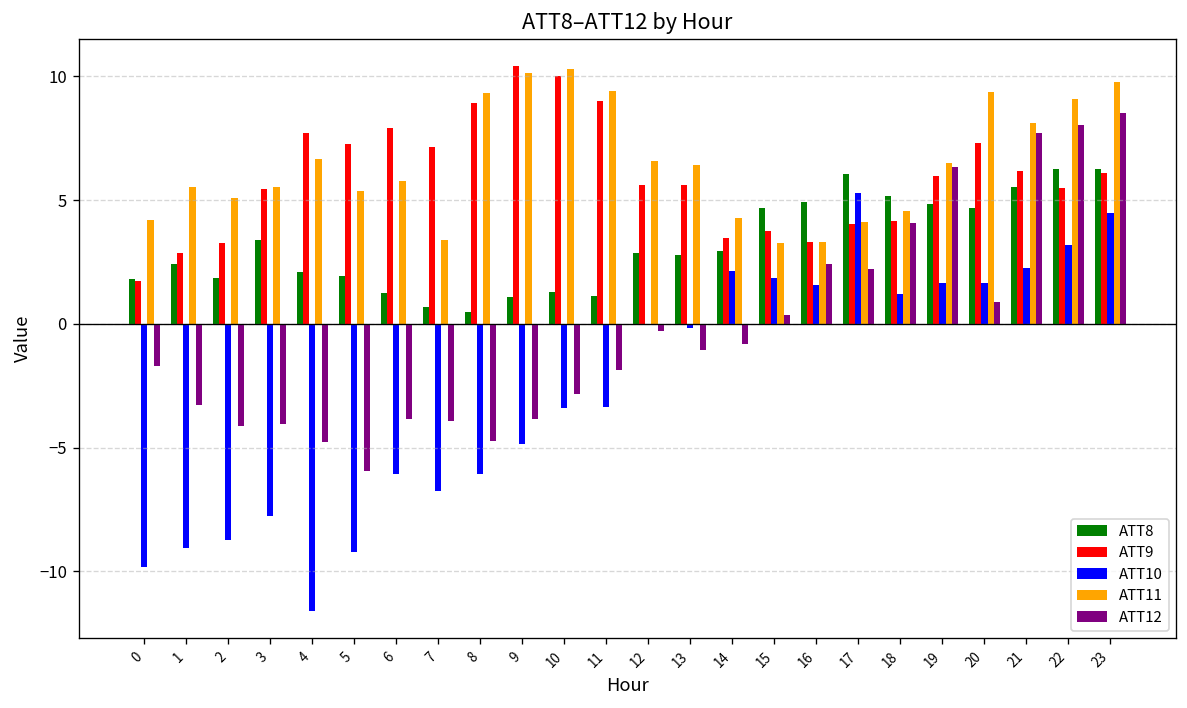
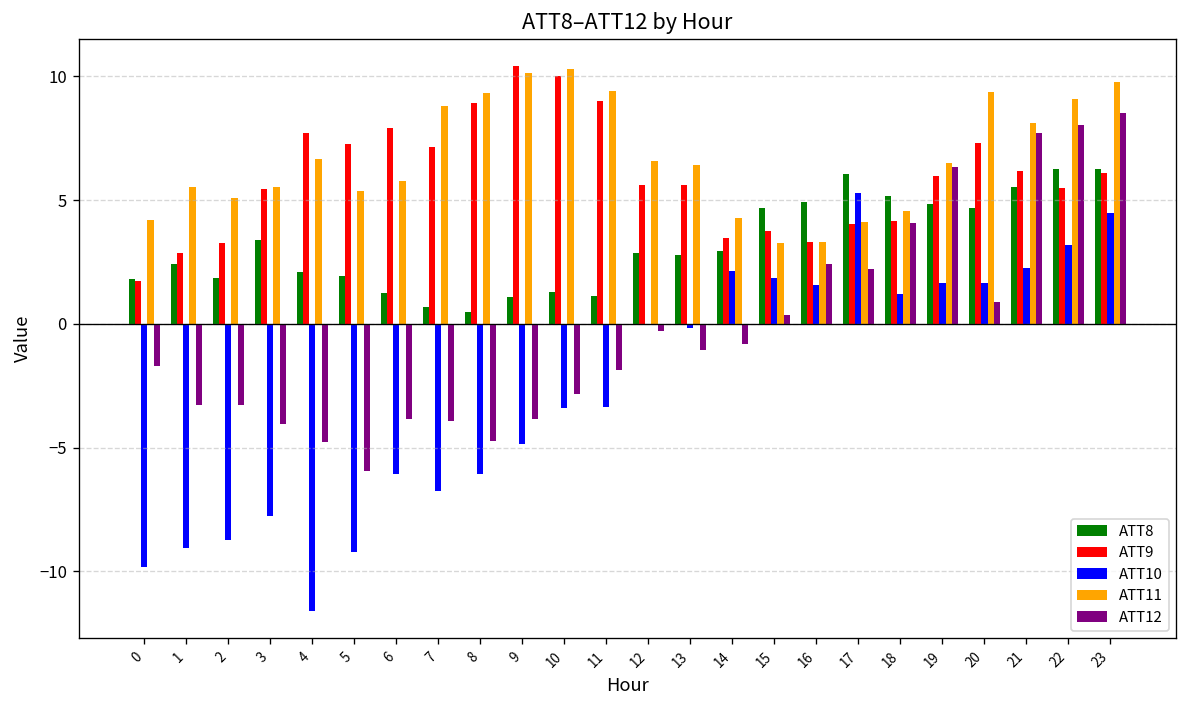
  {
    "ATT8": {
      "0": 1.8,
      "1": 2.4,
      "2": 1.9,
      "3": 3.4,
      "4": 2.1,
      "5": 1.9,
      "6": 1.2,
      "7": 0.7,
      "8": 0.5,
      "9": 1.1,
      "10": 1.3,
      "11": 1.1,
      "12": 2.9,
      "13": 2.8,
      "14": 2.9,
      "15": 4.7,
      "16": 4.9,
      "17": 6.0,
      "18": 5.1,
      "19": 4.8,
      "20": 4.7,
      "21": 5.5,
      "22": 6.3,
      "23": 6.3
    },
    "ATT9": {
      "0": 1.7,
      "1": 2.9,
      "2": 3.2,
      "3": 5.5,
      "4": 7.7,
      "5": 7.2,
      "6": 7.9,
      "7": 7.1,
      "8": 8.9,
      "9": 10.4,
      "10": 10.0,
      "11": 9.0,
      "12": 5.6,
      "13": 5.6,
      "14": 3.4,
      "15": 3.7,
      "16": 3.3,
      "17": 4.0,
      "18": 4.2,
      "19": 6.0,
      "20": 7.3,
      "21": 6.2,
      "22": 5.5,
      "23": 6.1
    },
    "ATT10": {
      "0": -9.8,
      "1": -9.0,
      "2": -8.8,
      "3": -7.8,
      "4": -11.6,
      "5": -9.2,
      "6": -6.1,
      "7": -6.7,
      "8": -6.1,
      "9": -4.9,
      "10": -3.4,
      "11": -3.4,
      "13": -0.2,
      "14": 2.1,
      "15": 1.8,
      "16": 1.6,
      "17": 5.3,
      "18": 1.2,
      "19": 1.7,
      "20": 1.6,
      "21": 2.2,
      "22": 3.2,
      "23": 4.5
    },
    "ATT11": {
      "0": 4.2,
      "1": 5.5,
      "2": 5.1,
      "3": 5.5,
      "4": 6.7,
      "5": 5.4,
      "6": 5.7,
-     "7": 3.4,
+     "7": 8.8,
      "8": 9.3,
      "9": 10.1,
      "10": 10.3,
      "11": 9.4,
      "12": 6.6,
      "13": 6.4,
      "14": 4.3,
      "15": 3.3,
      "16": 3.3,
      "17": 4.1,
      "18": 4.5,
      "19": 6.5,
      "20": 9.3,
      "21": 8.1,
      "22": 9.1,
      "23": 9.8
    },
    "ATT12": {
      "0": -1.7,
      "1": -3.3,
-     "2": -4.1,
+     "2": -3.3,
      "3": -4.0,
      "4": -4.8,
      "5": -5.9,
      "6": -3.9,
      "7": -3.9,
      "8": -4.7,
      "9": -3.8,
      "10": -2.8,
      "11": -1.9,
      "12": -0.3,
      "13": -1.1,
      "14": -0.8,
      "15": 0.4,
      "16": 2.4,
      "17": 2.2,
      "18": 4.1,
      "19": 6.3,
      "20": 0.9,
      "21": 7.7,
      "22": 8.0,
      "23": 8.5
    }
  }
